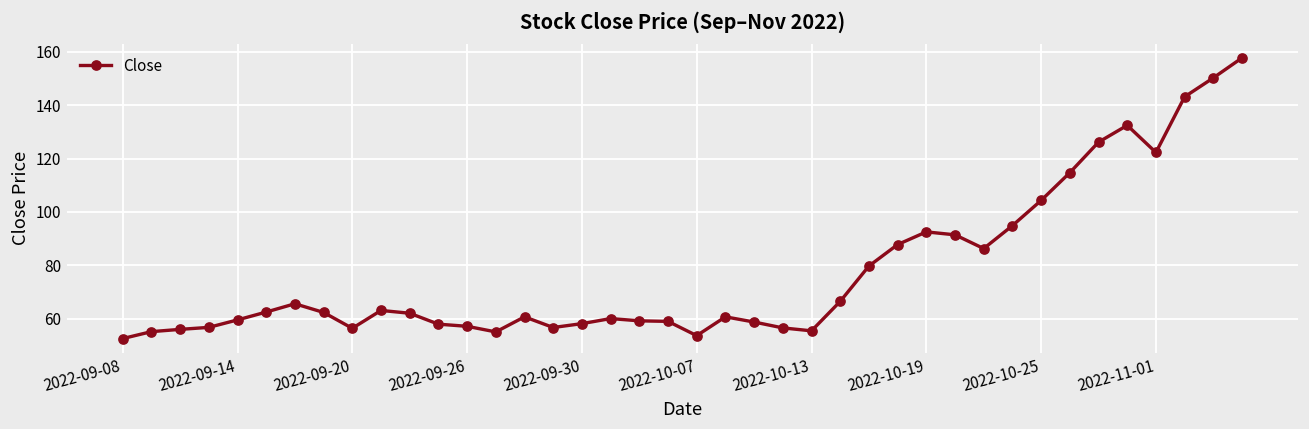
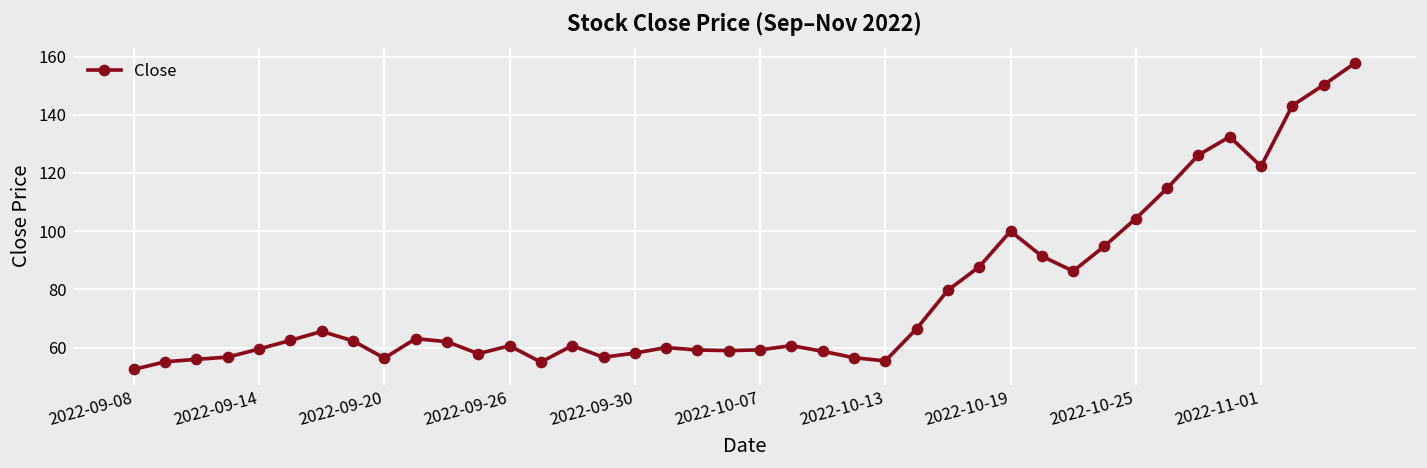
  {
    "2022-09-08": 53,
    "2022-09-14": 60,
    "2022-09-20": 56,
-   "2022-09-26": 57,
+   "2022-09-26": 61,
    "2022-09-30": 58,
-   "2022-10-07": 54,
+   "2022-10-07": 59,
    "2022-10-13": 55,
-   "2022-10-19": 93,
+   "2022-10-19": 100,
    "2022-10-25": 104,
    "2022-11-01": 122
  }
